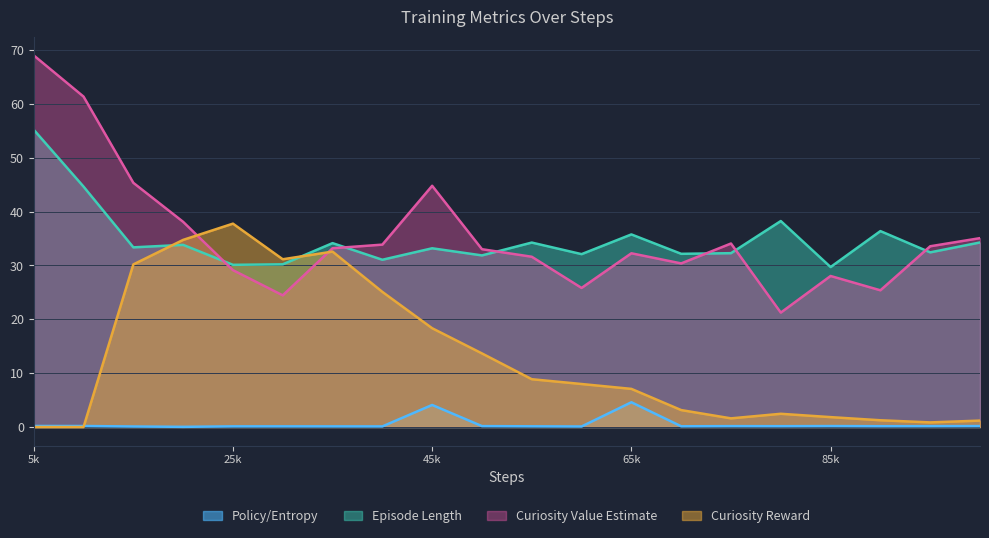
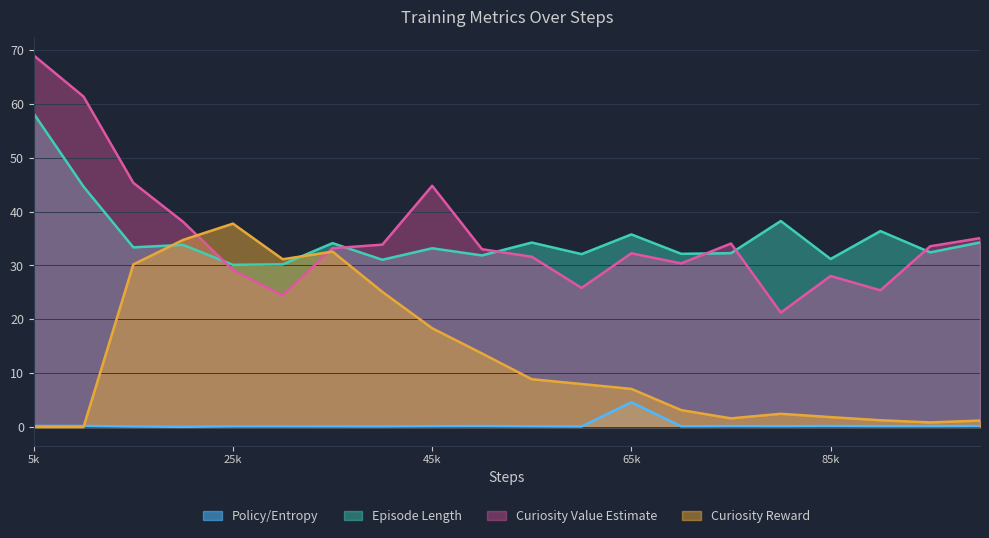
  {
    "Policy/Entropy": {
      "25k": 0,
-     "45k": 4,
+     "45k": 0,
      "65k": 5,
      "85k": 0
    },
    "Episode Length": {
-     "5k": 55,
+     "5k": 58,
      "25k": 30,
      "45k": 33,
      "65k": 36,
-     "85k": 30
+     "85k": 31
    },
    "Curiosity Value Estimate": {
      "5k": 69,
      "25k": 29,
      "45k": 45,
      "65k": 32,
      "85k": 28
    },
    "Curiosity Reward": {
      "25k": 38,
      "45k": 18,
      "65k": 7,
      "85k": 2
    }
  }
